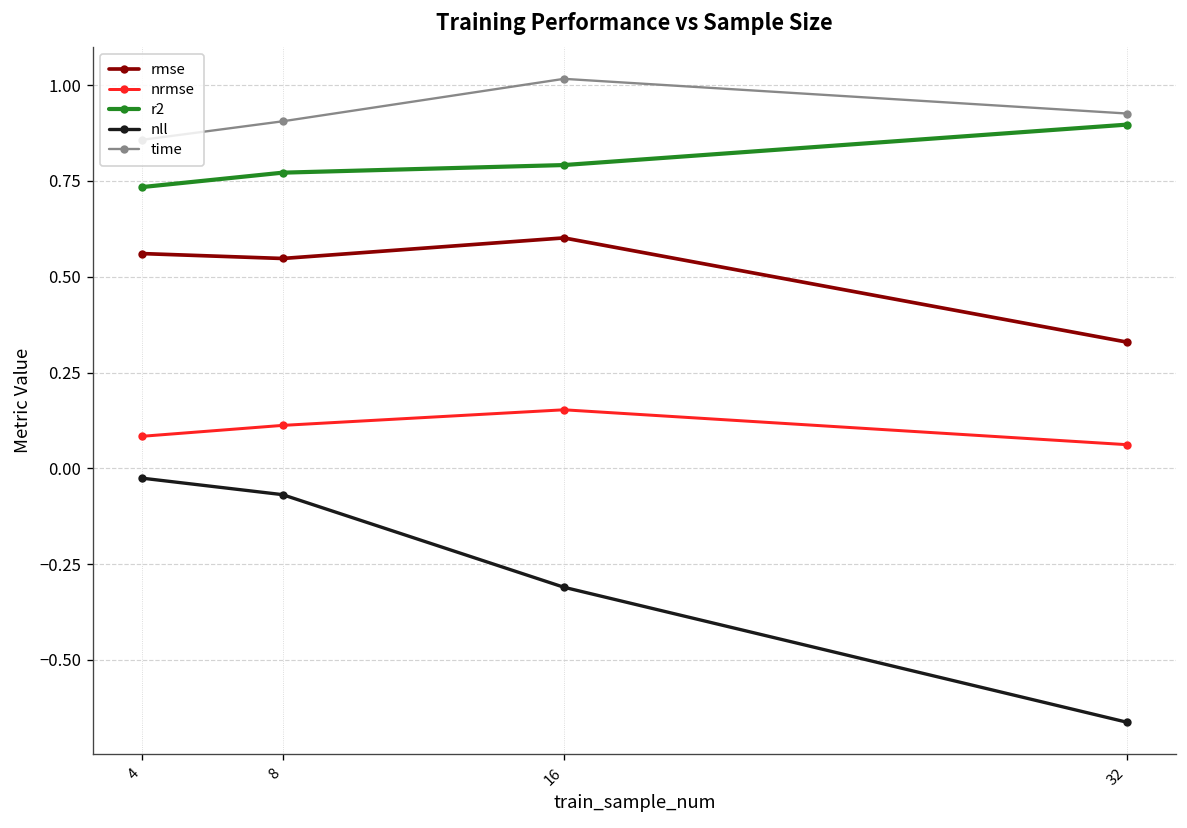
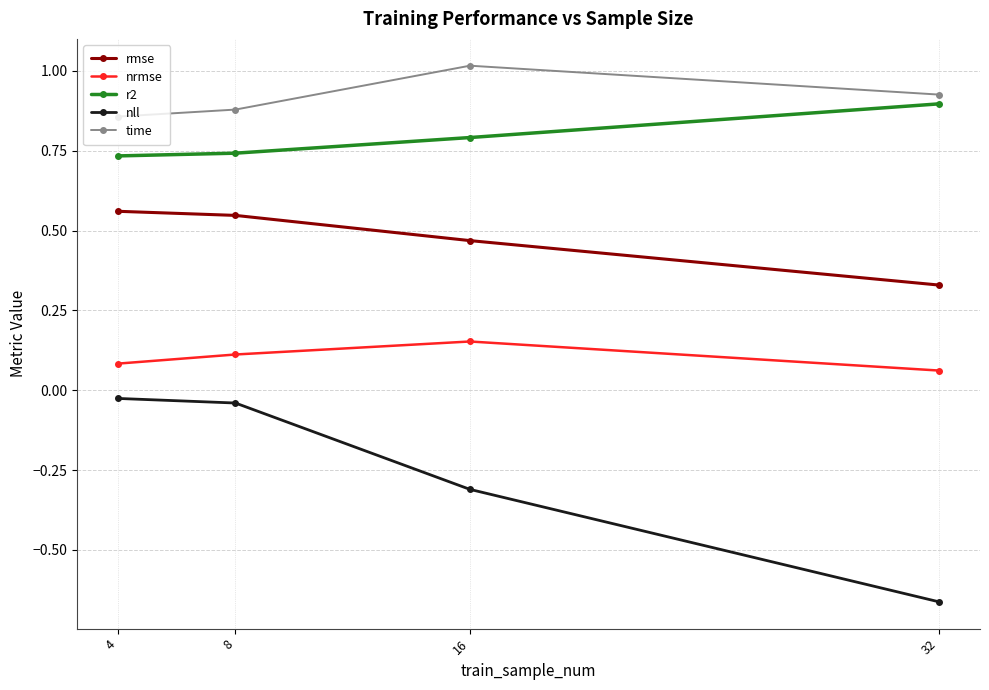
  {
    "rmse": {
      "4": 0.56,
      "8": 0.55,
-     "16": 0.60,
+     "16": 0.47,
      "32": 0.33
    },
    "nrmse": {
      "4": 0.08,
      "8": 0.11,
      "16": 0.15,
      "32": 0.06
    },
    "r2": {
      "4": 0.73,
-     "8": 0.77,
+     "8": 0.74,
      "16": 0.79,
      "32": 0.90
    },
    "nll": {
      "4": -0.03,
-     "8": -0.07,
+     "8": -0.04,
      "16": -0.31,
      "32": -0.66
    },
    "time": {
-     "8": 0.91,
+     "8": 0.88,
      "16": 1.02,
      "32": 0.93
    }
  }
